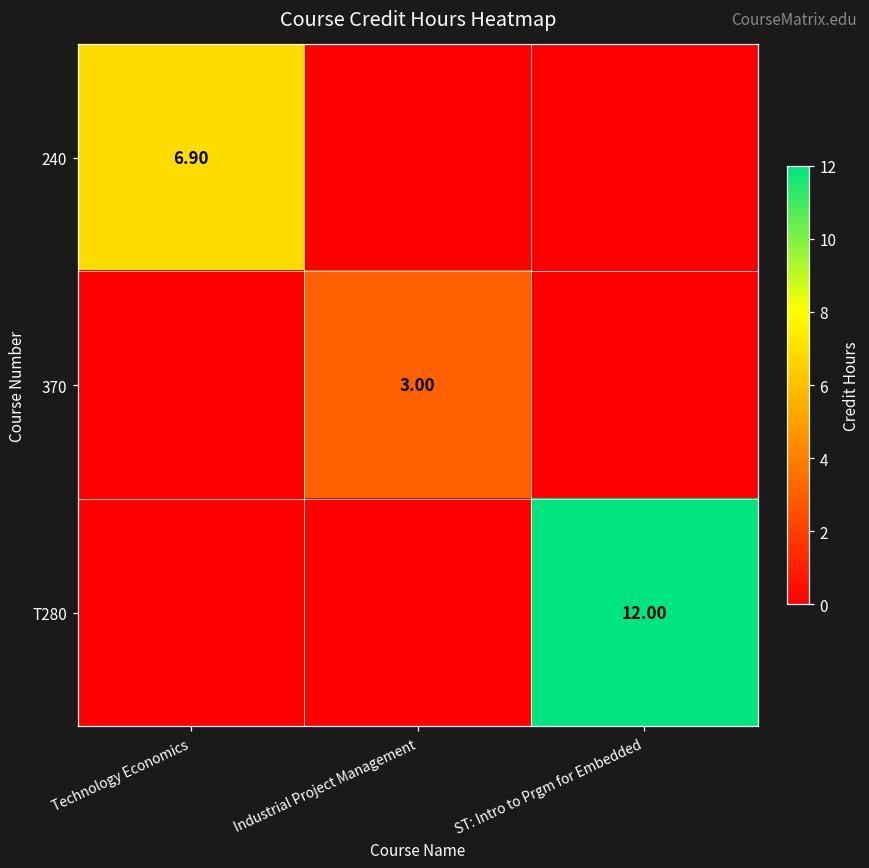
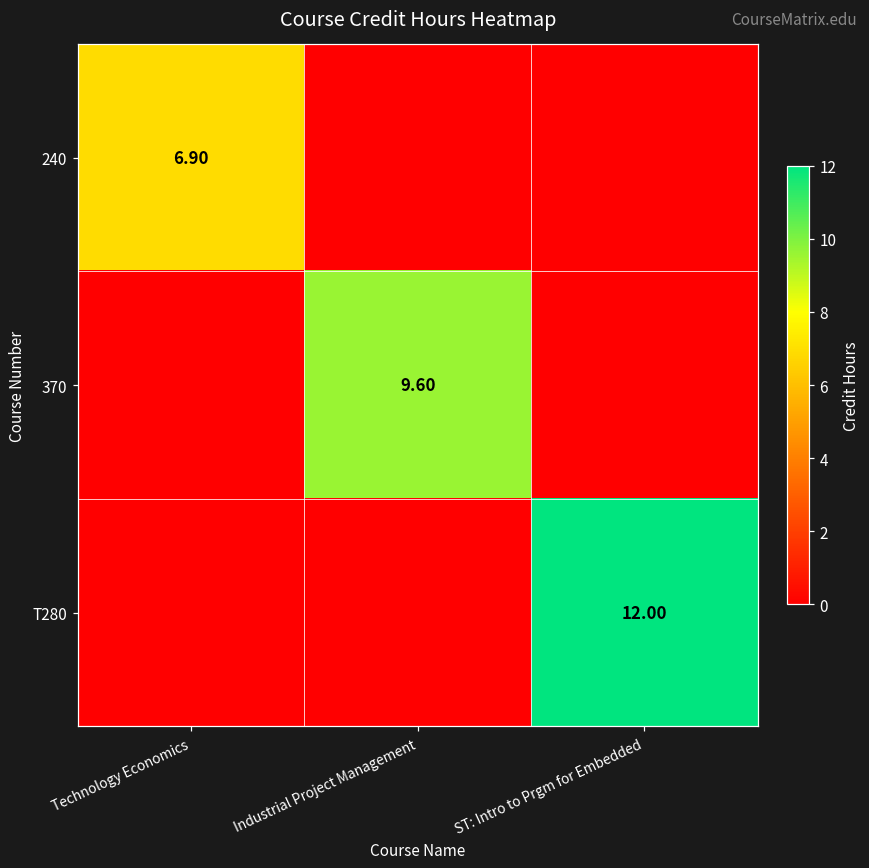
  {
    "240": {
      "Technology Economics": 6.90
    },
    "370": {
-     "Industrial Project Management": 3.00
+     "Industrial Project Management": 9.60
    },
    "T280": {
      "ST: Intro to Prgm for Embedded": 12.00
    }
  }
